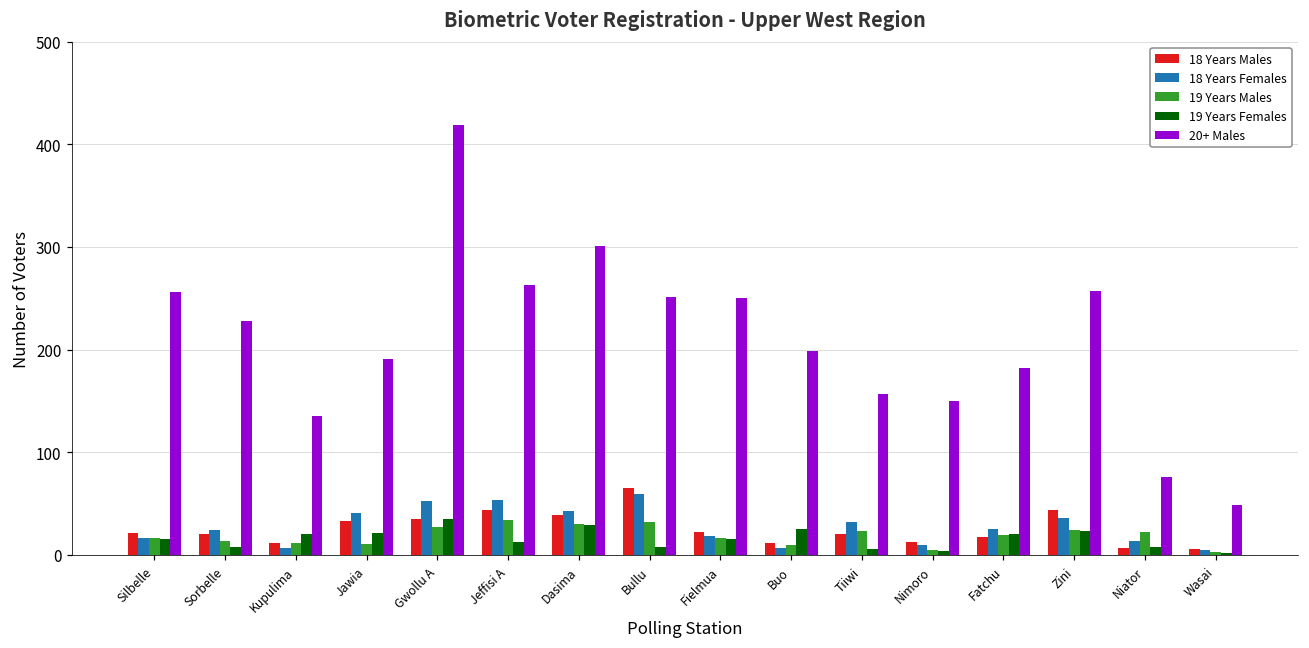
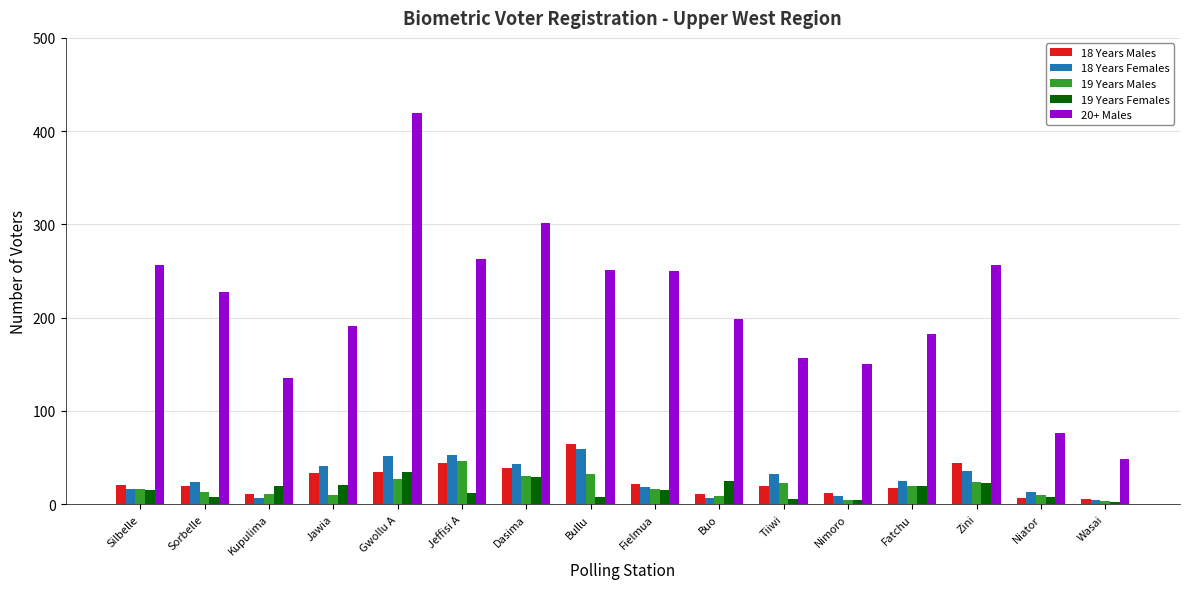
  {
    "18 Years Males": {
      "Silbelle": 20,
      "Sorbelle": 20,
      "Kupulima": 10,
      "Jawia": 30,
      "Gwollu A": 40,
      "Jeffisi A": 40,
      "Dasima": 40,
      "Bullu": 70,
      "Fielmua": 20,
      "Buo": 10,
      "Tiiwi": 20,
      "Nimoro": 10,
      "Fatchu": 20,
      "Zini": 40,
      "Niator": 10,
      "Wasai": 10
    },
    "18 Years Females": {
      "Silbelle": 20,
      "Sorbelle": 20,
      "Kupulima": 10,
      "Jawia": 40,
      "Gwollu A": 50,
      "Jeffisi A": 50,
      "Dasima": 40,
      "Bullu": 60,
      "Fielmua": 20,
      "Buo": 10,
      "Tiiwi": 30,
      "Nimoro": 10,
      "Fatchu": 30,
      "Zini": 40,
      "Niator": 10,
      "Wasai": 10
    },
    "19 Years Males": {
      "Silbelle": 20,
      "Sorbelle": 10,
      "Kupulima": 10,
      "Jawia": 10,
      "Gwollu A": 30,
-     "Jeffisi A": 30,
+     "Jeffisi A": 50,
      "Dasima": 30,
      "Bullu": 30,
      "Fielmua": 20,
      "Buo": 10,
      "Tiiwi": 20,
      "Nimoro": 10,
      "Fatchu": 20,
      "Zini": 20,
-     "Niator": 20,
+     "Niator": 10,
      "Wasai": 0
    },
    "19 Years Females": {
      "Silbelle": 20,
      "Sorbelle": 10,
      "Kupulima": 20,
      "Jawia": 20,
      "Gwollu A": 40,
      "Jeffisi A": 10,
      "Dasima": 30,
      "Bullu": 10,
      "Fielmua": 20,
      "Buo": 30,
      "Tiiwi": 10,
      "Nimoro": 0,
      "Fatchu": 20,
      "Zini": 20,
      "Niator": 10
    },
    "20+ Males": {
      "Silbelle": 260,
      "Sorbelle": 230,
      "Kupulima": 140,
      "Jawia": 190,
      "Gwollu A": 420,
      "Jeffisi A": 260,
      "Dasima": 300,
      "Bullu": 250,
      "Fielmua": 250,
      "Buo": 200,
      "Tiiwi": 160,
      "Nimoro": 150,
      "Fatchu": 180,
      "Zini": 260,
      "Niator": 80,
      "Wasai": 50
    }
  }
